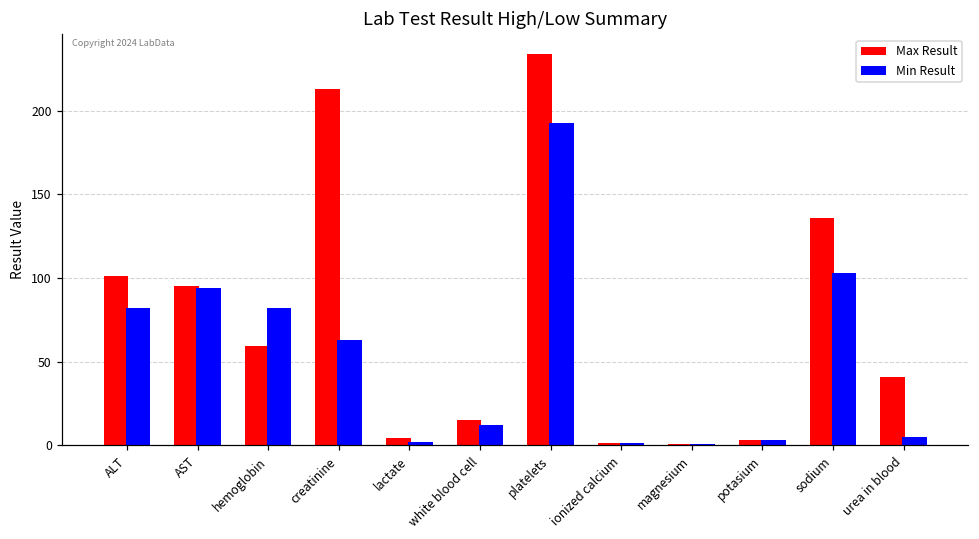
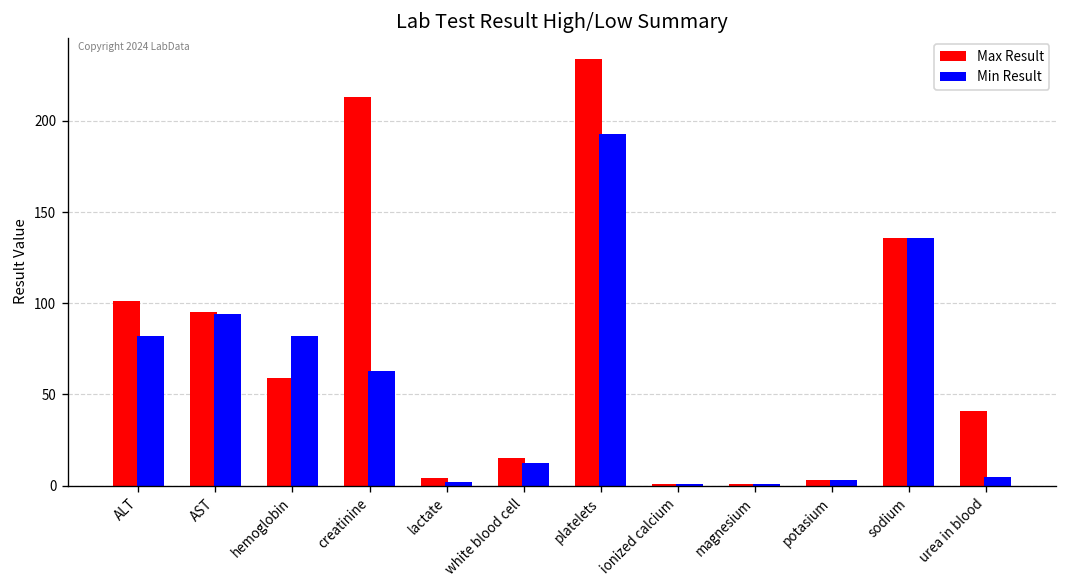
  {
    "Max Result": {
      "ALT": 101,
      "AST": 95,
      "hemoglobin": 59,
      "creatinine": 213,
      "lactate": 4,
      "white blood cell": 15,
      "platelets": 234,
      "potasium": 3,
      "sodium": 136,
      "urea in blood": 41
    },
    "Min Result": {
      "ALT": 82,
      "AST": 94,
      "hemoglobin": 82,
      "creatinine": 63,
      "lactate": 2,
      "white blood cell": 12,
      "platelets": 193,
      "potasium": 3,
-     "sodium": 103,
+     "sodium": 136,
      "urea in blood": 5
    }
  }
